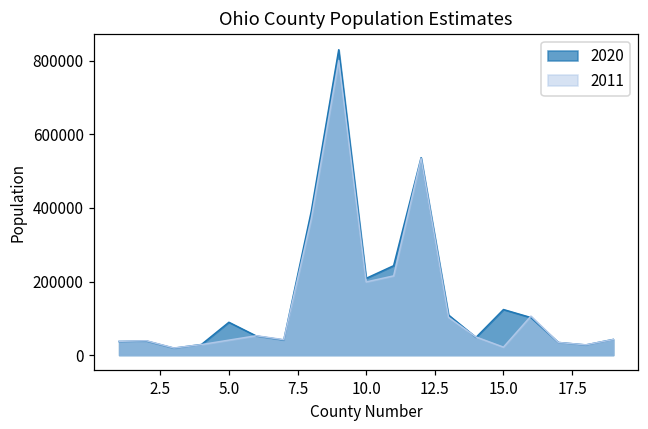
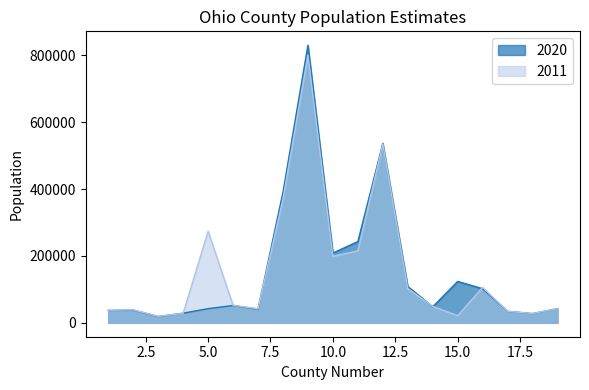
  {
    "2020": {
-     "5.0": 90000,
+     "5.0": 40000,
      "10.0": 210000,
      "15.0": 120000
    },
    "2011": {
-     "5.0": 40000,
+     "5.0": 270000,
      "10.0": 200000,
      "15.0": 20000
    }
  }
